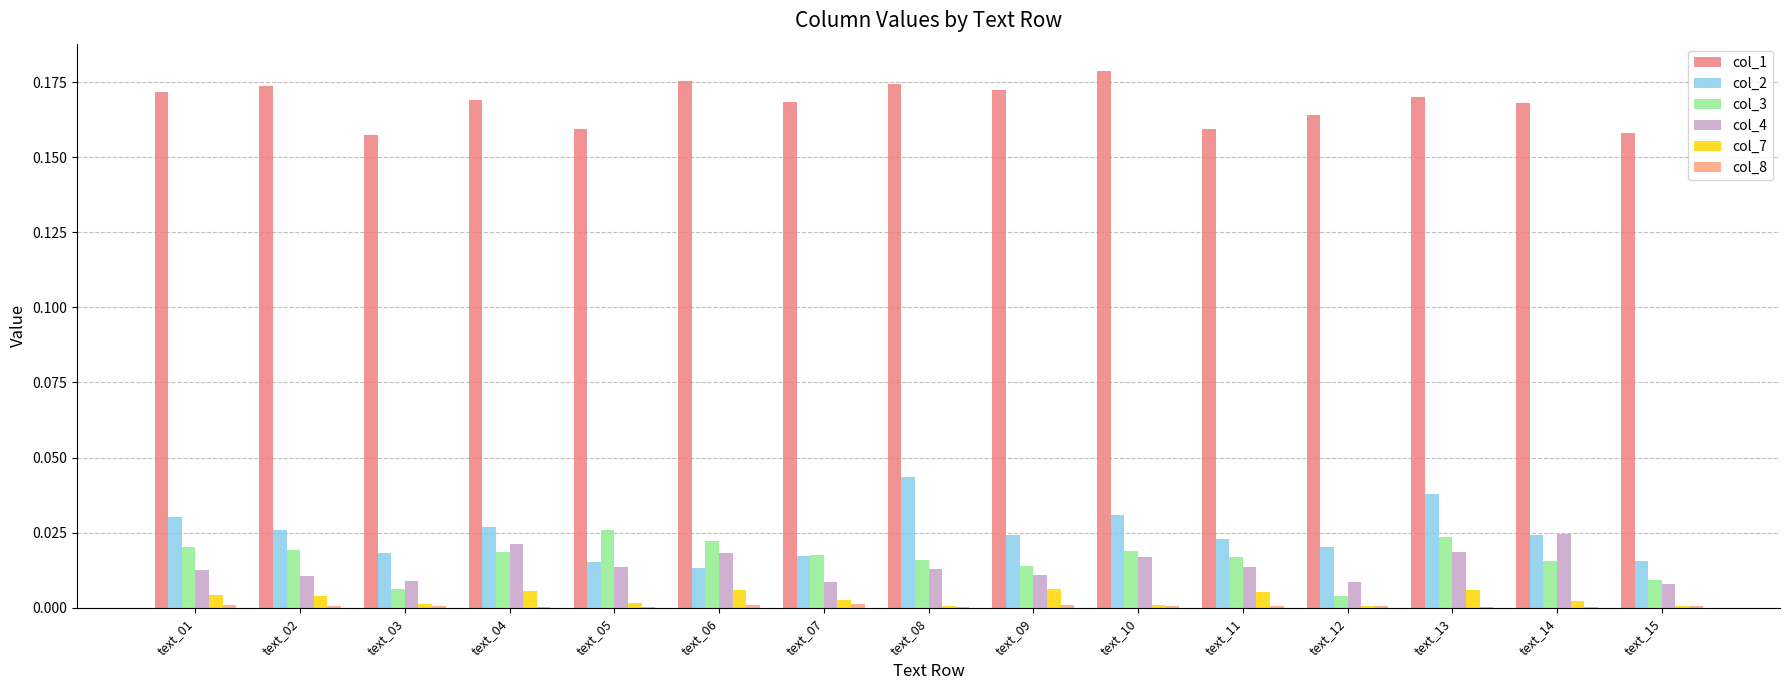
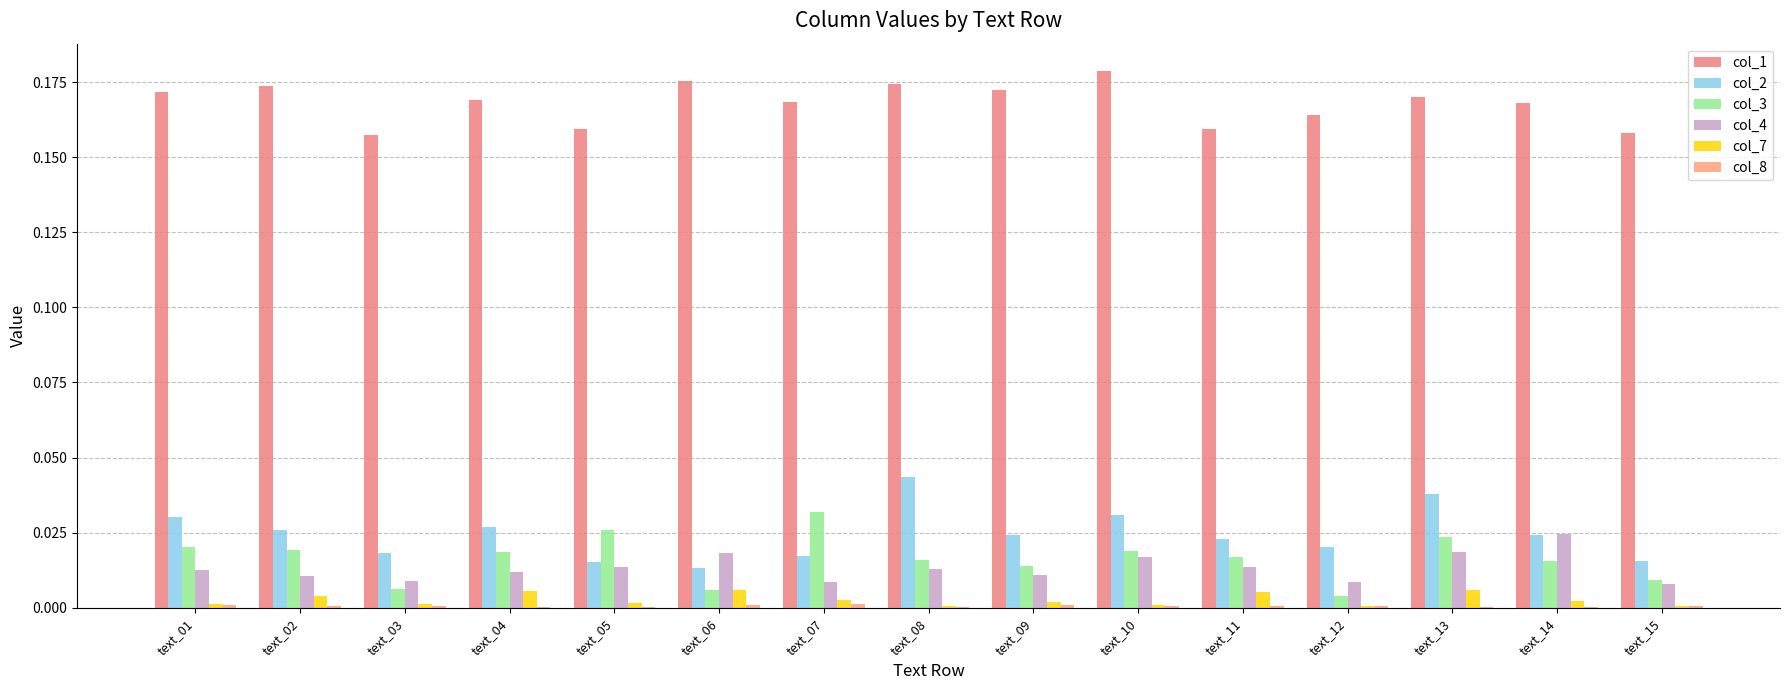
  {
    "col_2": {
      "text_01": 0.030,
      "text_02": 0.026,
      "text_03": 0.018,
      "text_04": 0.027,
      "text_05": 0.015,
      "text_06": 0.013,
      "text_07": 0.017,
      "text_08": 0.043,
      "text_09": 0.024,
      "text_10": 0.031,
      "text_11": 0.023,
      "text_12": 0.020,
      "text_13": 0.038,
      "text_14": 0.024,
      "text_15": 0.015
    },
    "col_3": {
      "text_01": 0.020,
      "text_02": 0.019,
      "text_03": 0.006,
      "text_04": 0.019,
      "text_05": 0.026,
-     "text_06": 0.022,
-     "text_07": 0.018,
+     "text_06": 0.006,
+     "text_07": 0.032,
      "text_08": 0.016,
      "text_09": 0.014,
      "text_10": 0.019,
      "text_11": 0.017,
      "text_12": 0.004,
      "text_13": 0.023,
      "text_14": 0.016,
      "text_15": 0.009
    },
    "col_4": {
      "text_01": 0.013,
      "text_02": 0.011,
      "text_03": 0.009,
-     "text_04": 0.021,
+     "text_04": 0.012,
      "text_05": 0.014,
      "text_06": 0.018,
      "text_07": 0.009,
      "text_08": 0.013,
      "text_09": 0.011,
      "text_10": 0.017,
      "text_11": 0.014,
      "text_12": 0.009,
      "text_13": 0.019,
      "text_14": 0.025,
      "text_15": 0.008
    },
    "col_7": {
-     "text_01": 0.004,
+     "text_01": 0.001,
      "text_02": 0.004,
      "text_03": 0.001,
      "text_04": 0.006,
      "text_05": 0.001,
      "text_06": 0.006,
      "text_07": 0.002,
-     "text_09": 0.006,
+     "text_09": 0.002,
      "text_10": 0.001,
      "text_11": 0.005,
      "text_13": 0.006,
      "text_14": 0.002
    }
  }
